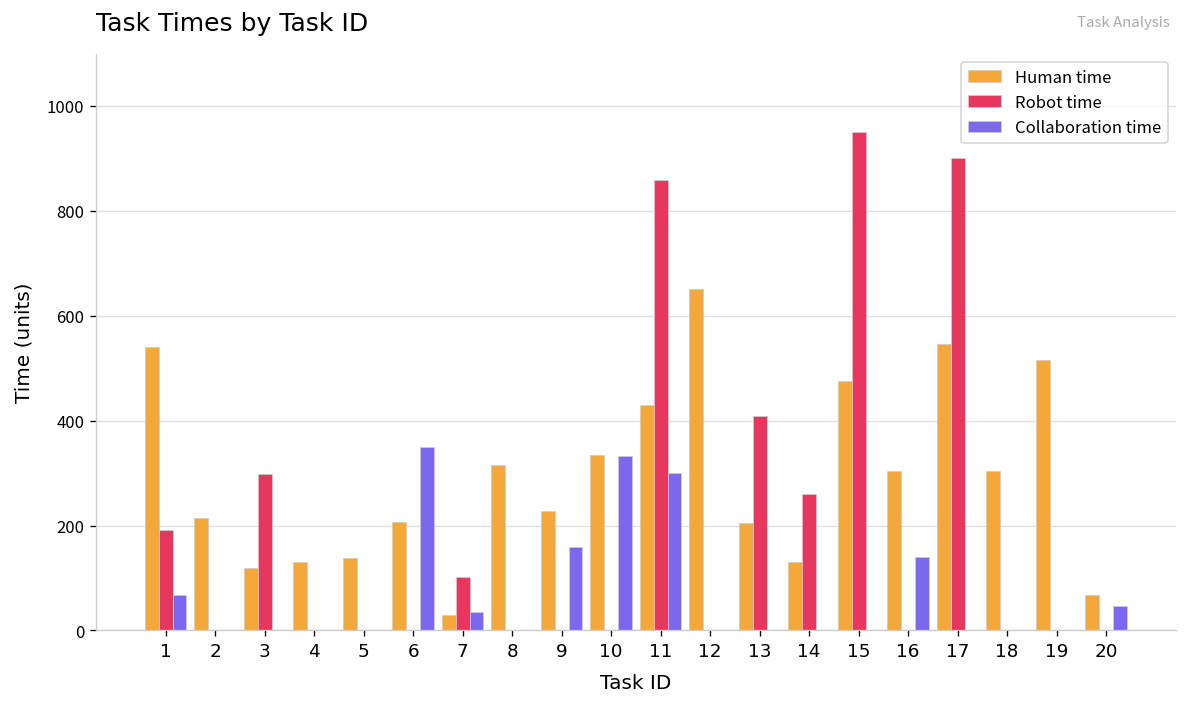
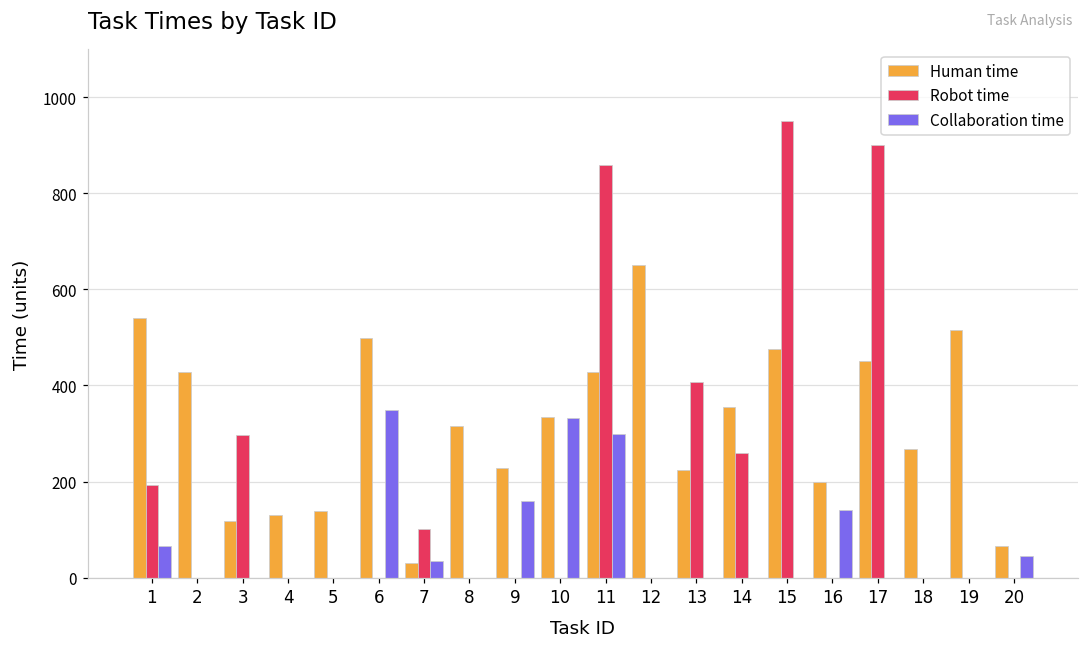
  {
    "Human time": {
      "1": 540,
-     "2": 220,
+     "2": 430,
      "3": 120,
      "4": 130,
      "5": 140,
-     "6": 210,
+     "6": 500,
      "7": 30,
      "8": 320,
      "9": 230,
      "10": 330,
      "11": 430,
      "12": 650,
-     "13": 200,
-     "14": 130,
+     "13": 230,
+     "14": 360,
      "15": 480,
-     "16": 300,
-     "17": 550,
-     "18": 300,
+     "16": 200,
+     "17": 450,
+     "18": 270,
      "19": 520,
      "20": 70
    },
    "Robot time": {
      "1": 190,
      "2": 0,
      "3": 300,
      "4": 0,
      "5": 0,
      "6": 0,
      "7": 100,
      "8": 0,
      "9": 0,
      "10": 0,
      "11": 860,
      "12": 0,
      "13": 410,
      "14": 260,
      "15": 950,
      "16": 0,
      "17": 900,
      "18": 0,
      "19": 0,
      "20": 0
    },
    "Collaboration time": {
      "1": 70,
      "2": 0,
      "3": 0,
      "4": 0,
      "5": 0,
      "6": 350,
      "7": 40,
      "8": 0,
      "9": 160,
      "10": 330,
      "11": 300,
      "12": 0,
      "13": 0,
      "14": 0,
      "15": 0,
      "16": 140,
      "17": 0,
      "18": 0,
      "19": 0,
      "20": 50
    }
  }
